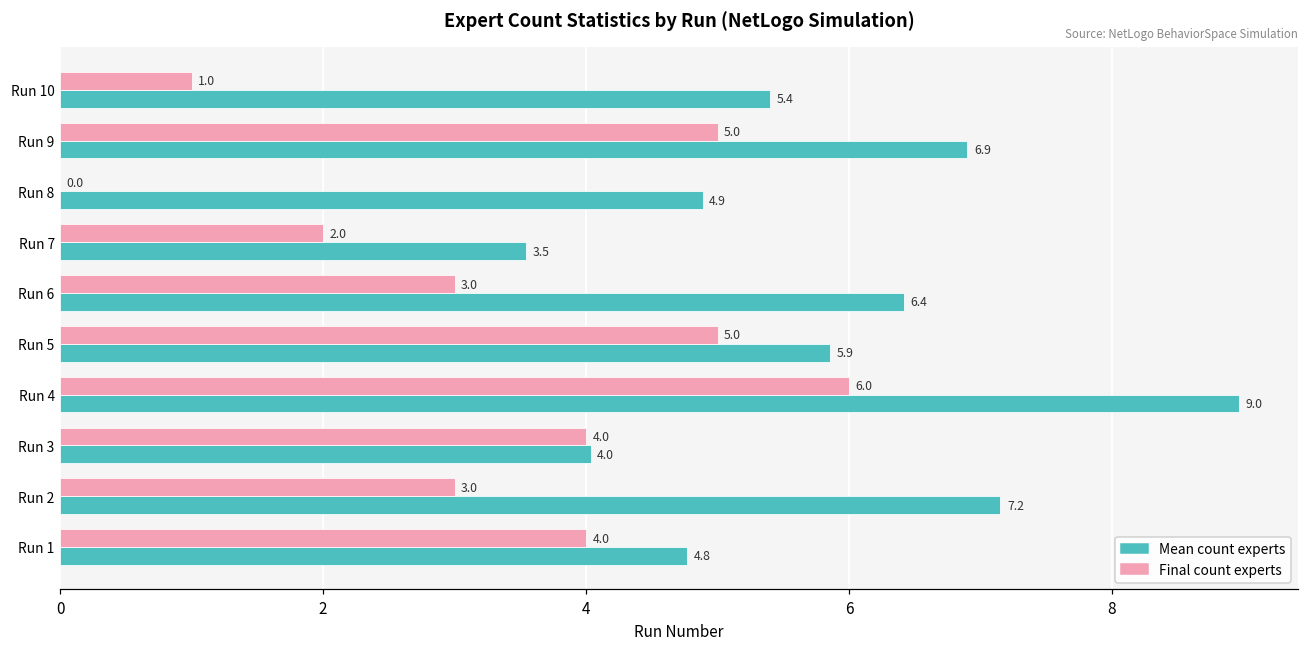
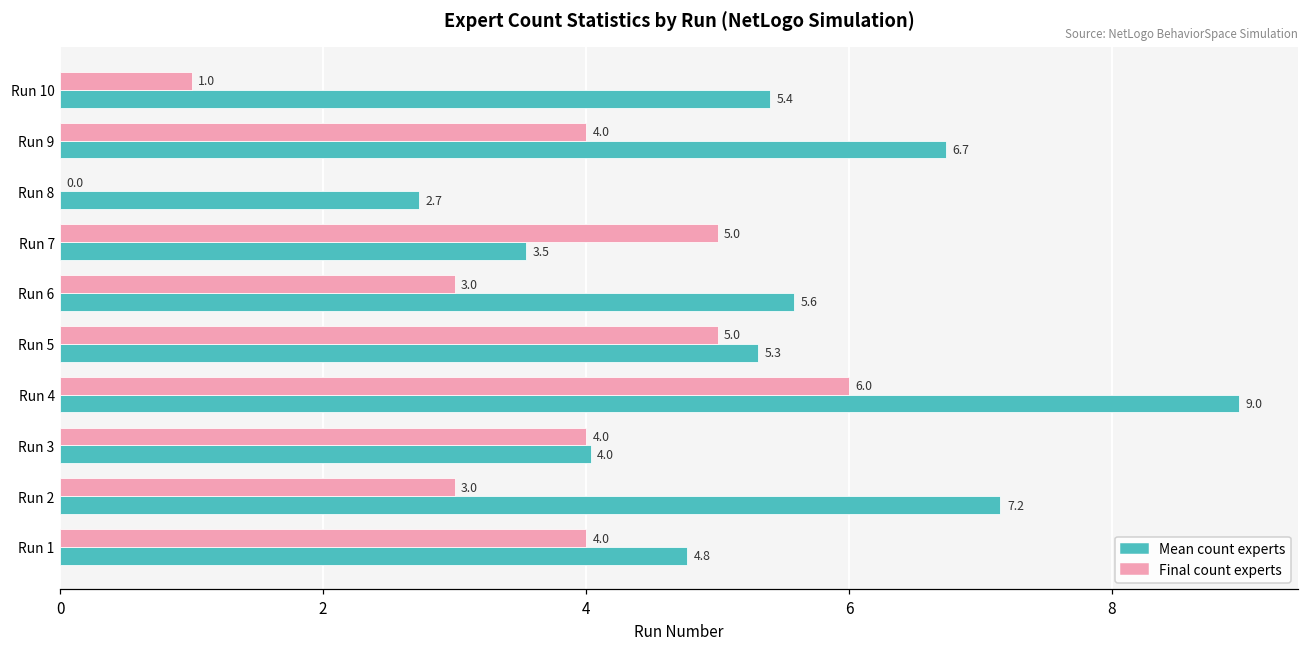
  {
    "Mean count experts": {
      "Run 10": 5.4,
-     "Run 9": 6.9,
-     "Run 8": 4.9,
+     "Run 9": 6.7,
+     "Run 8": 2.7,
      "Run 7": 3.5,
-     "Run 6": 6.4,
-     "Run 5": 5.9,
+     "Run 6": 5.6,
+     "Run 5": 5.3,
      "Run 4": 9.0,
      "Run 3": 4.0,
      "Run 2": 7.2,
      "Run 1": 4.8
    },
    "Final count experts": {
      "Run 10": 1.0,
-     "Run 9": 5.0,
+     "Run 9": 4.0,
      "Run 8": 0.0,
-     "Run 7": 2.0,
+     "Run 7": 5.0,
      "Run 6": 3.0,
      "Run 5": 5.0,
      "Run 4": 6.0,
      "Run 3": 4.0,
      "Run 2": 3.0,
      "Run 1": 4.0
    }
  }
